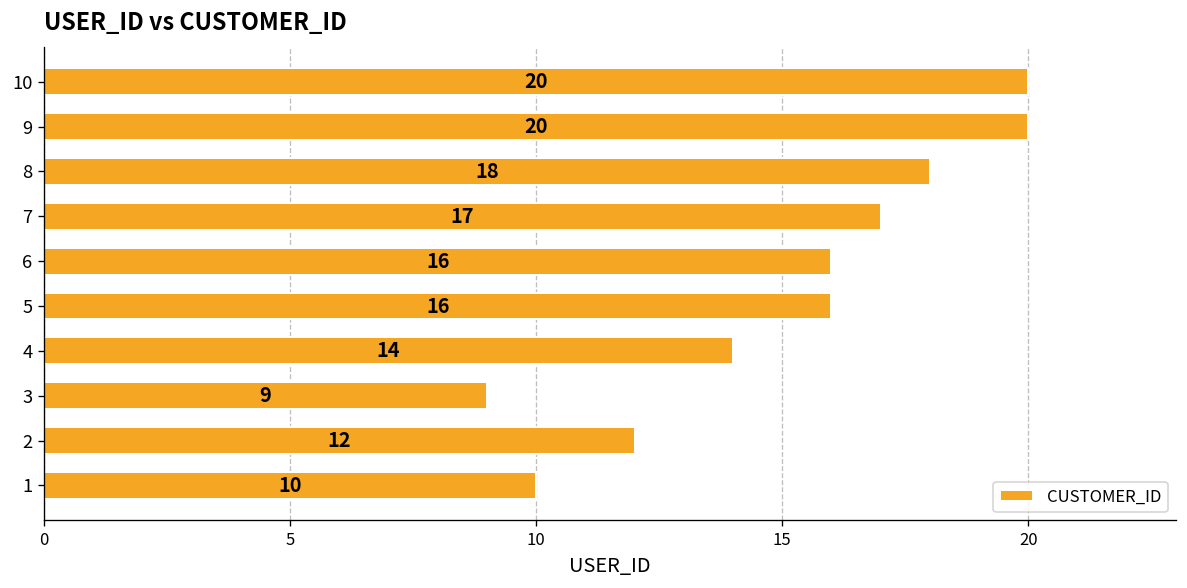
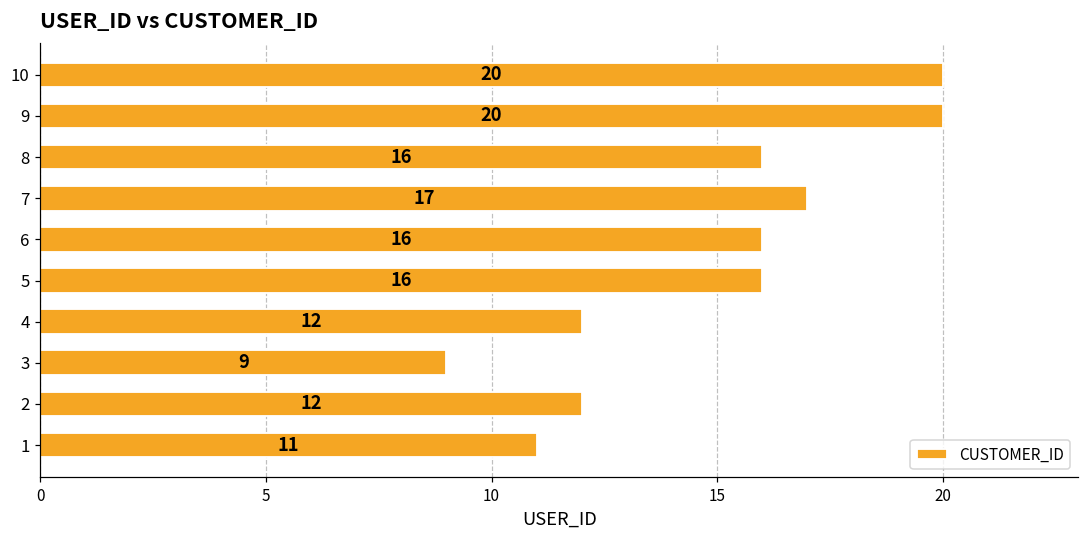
  {
    "10": 20,
    "9": 20,
-   "8": 18,
+   "8": 16,
    "7": 17,
    "6": 16,
    "5": 16,
-   "4": 14,
+   "4": 12,
    "3": 9,
    "2": 12,
-   "1": 10
+   "1": 11
  }
